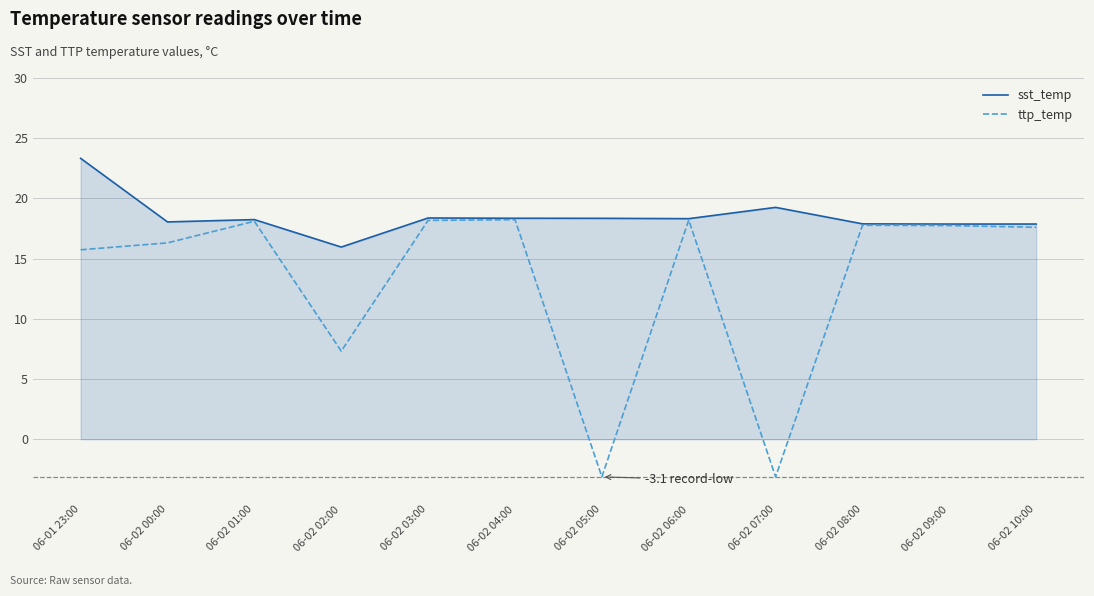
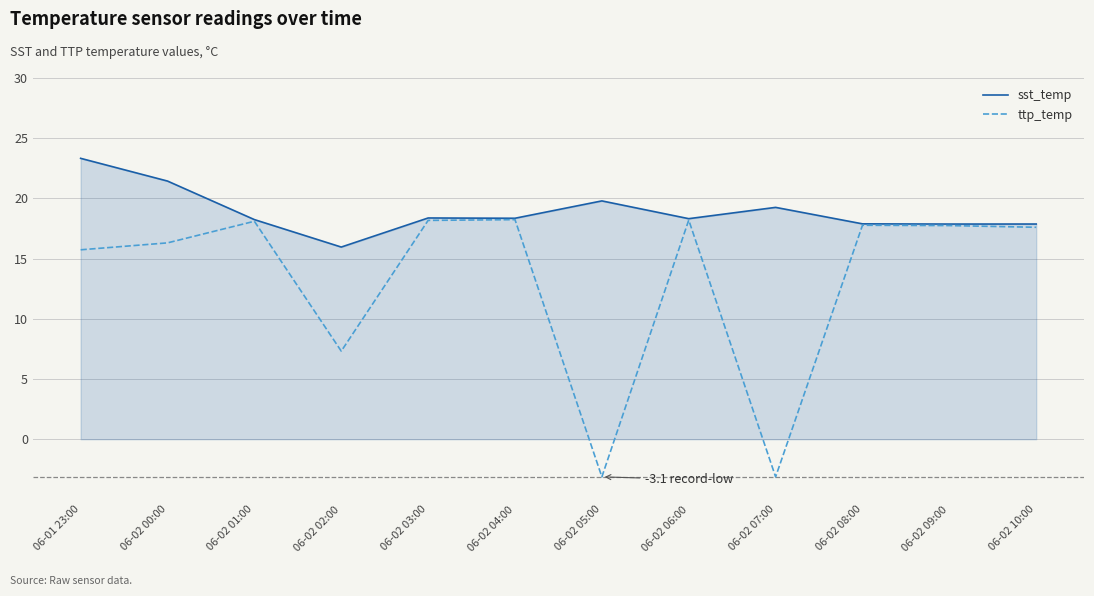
  {
    "sst_temp": {
      "06-01 23:00": 23.3,
-     "06-02 00:00": 18.0,
+     "06-02 00:00": 21.4,
      "06-02 02:00": 16.0,
-     "06-02 05:00": 18.3,
+     "06-02 05:00": 19.8,
      "06-02 07:00": 19.3,
      "06-02 10:00": 17.9
    },
    "ttp_temp": {
      "06-02 05:00": -3.1
    }
  }
